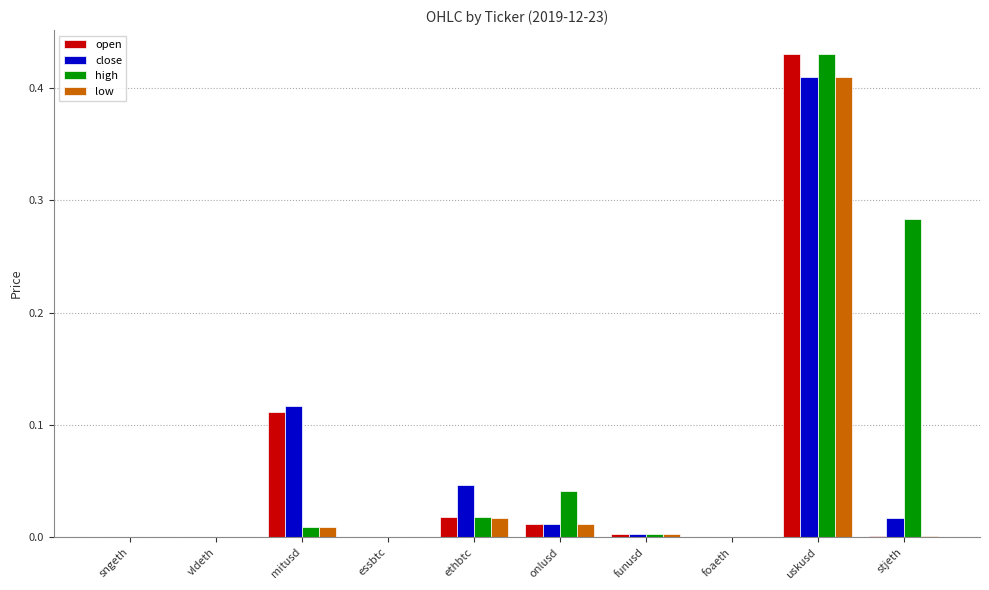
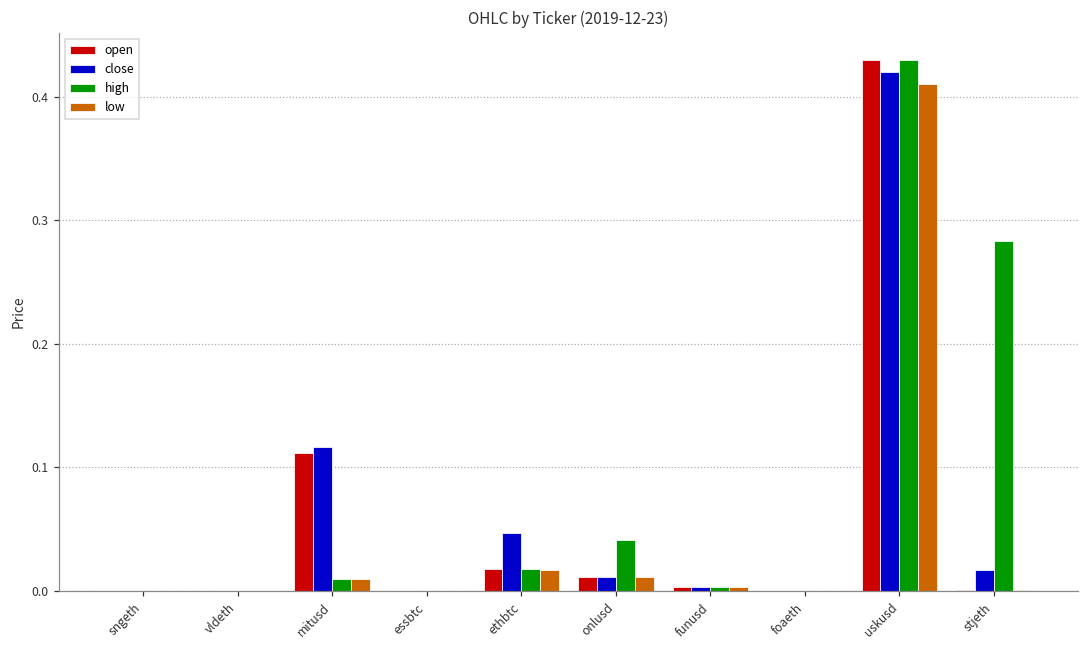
  {
    "open": {
      "mitusd": 0.11,
      "ethbtc": 0.018,
      "onlusd": 0.01,
      "funusd": 0.003,
      "uskusd": 0.43
    },
    "close": {
      "mitusd": 0.117,
      "ethbtc": 0.047,
      "onlusd": 0.01,
      "funusd": 0.003,
-     "uskusd": 0.41,
+     "uskusd": 0.42,
      "stjeth": 0.017
    },
    "high": {
      "mitusd": 0.01,
      "ethbtc": 0.018,
      "onlusd": 0.04,
      "funusd": 0.003,
      "uskusd": 0.43,
      "stjeth": 0.283
    },
    "low": {
      "mitusd": 0.01,
      "ethbtc": 0.017,
      "onlusd": 0.01,
      "funusd": 0.003,
      "uskusd": 0.41
    }
  }
